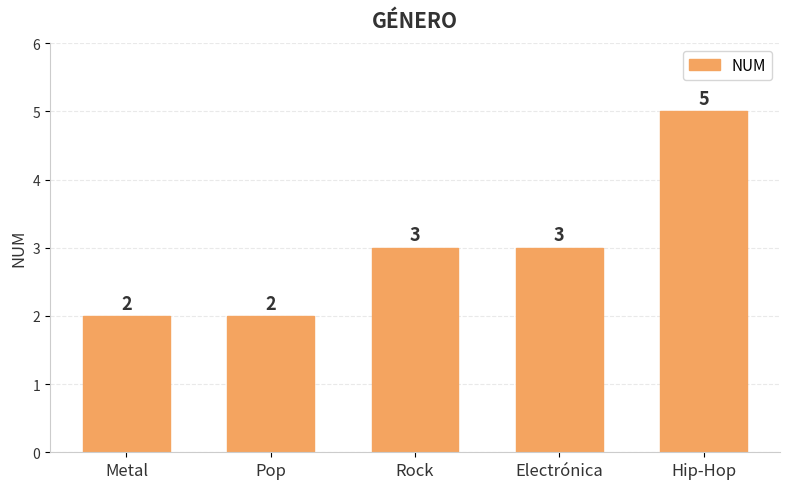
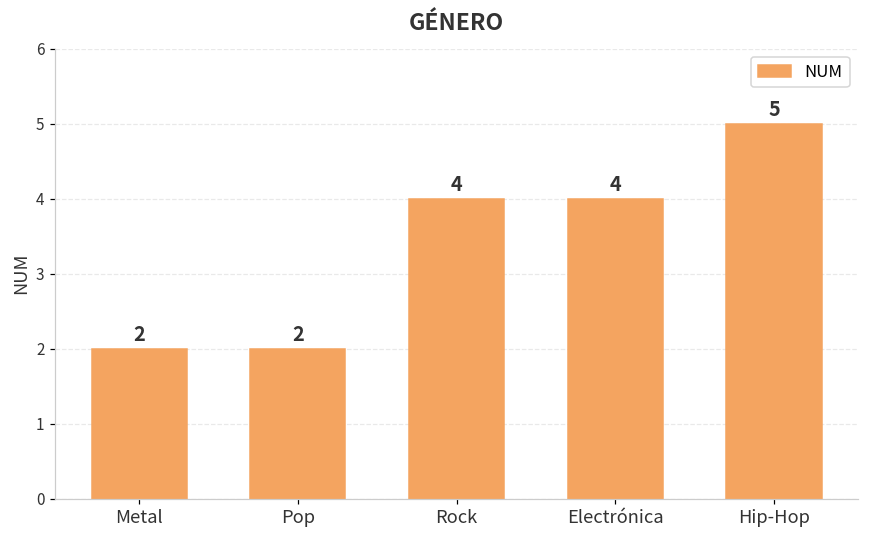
  {
    "Metal": 2,
    "Pop": 2,
-   "Rock": 3,
-   "Electrónica": 3,
+   "Rock": 4,
+   "Electrónica": 4,
    "Hip-Hop": 5
  }
